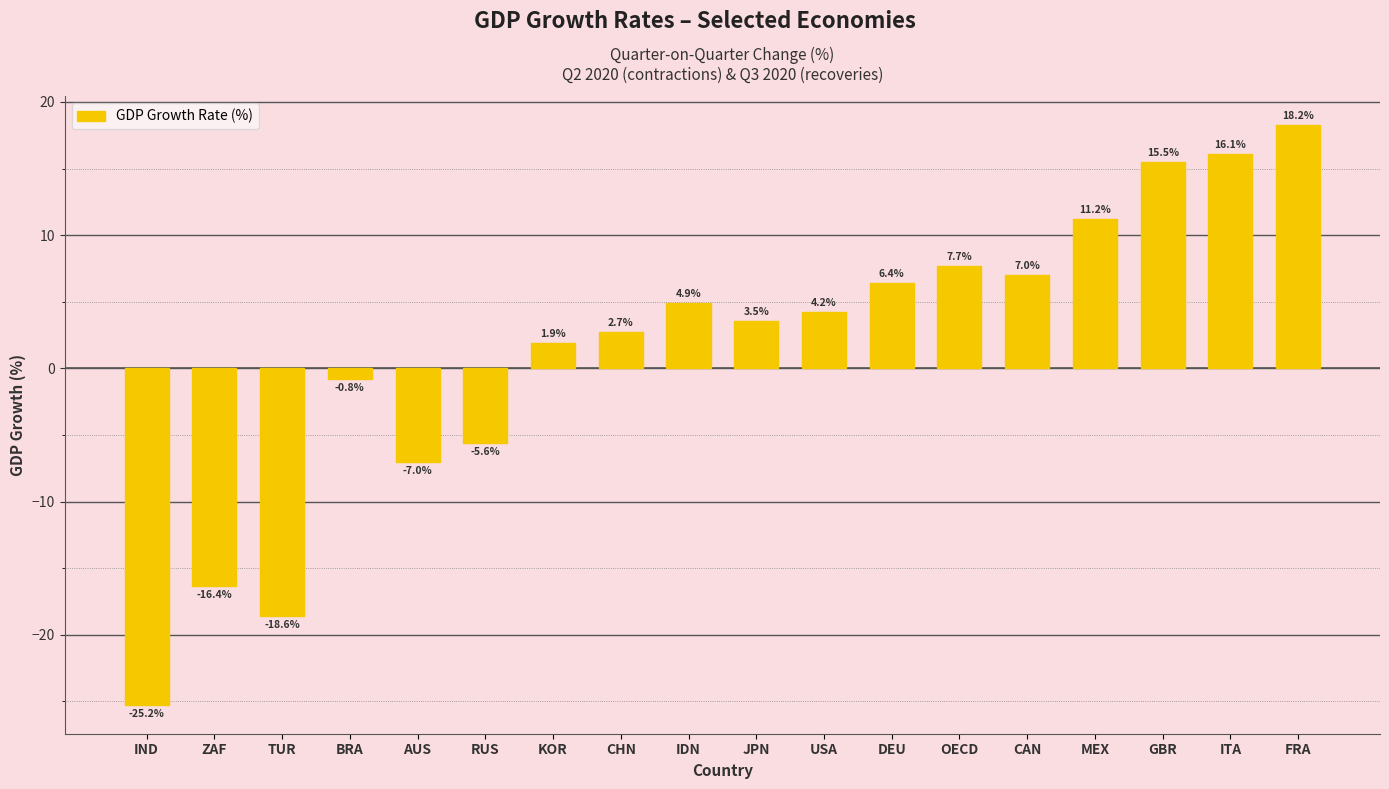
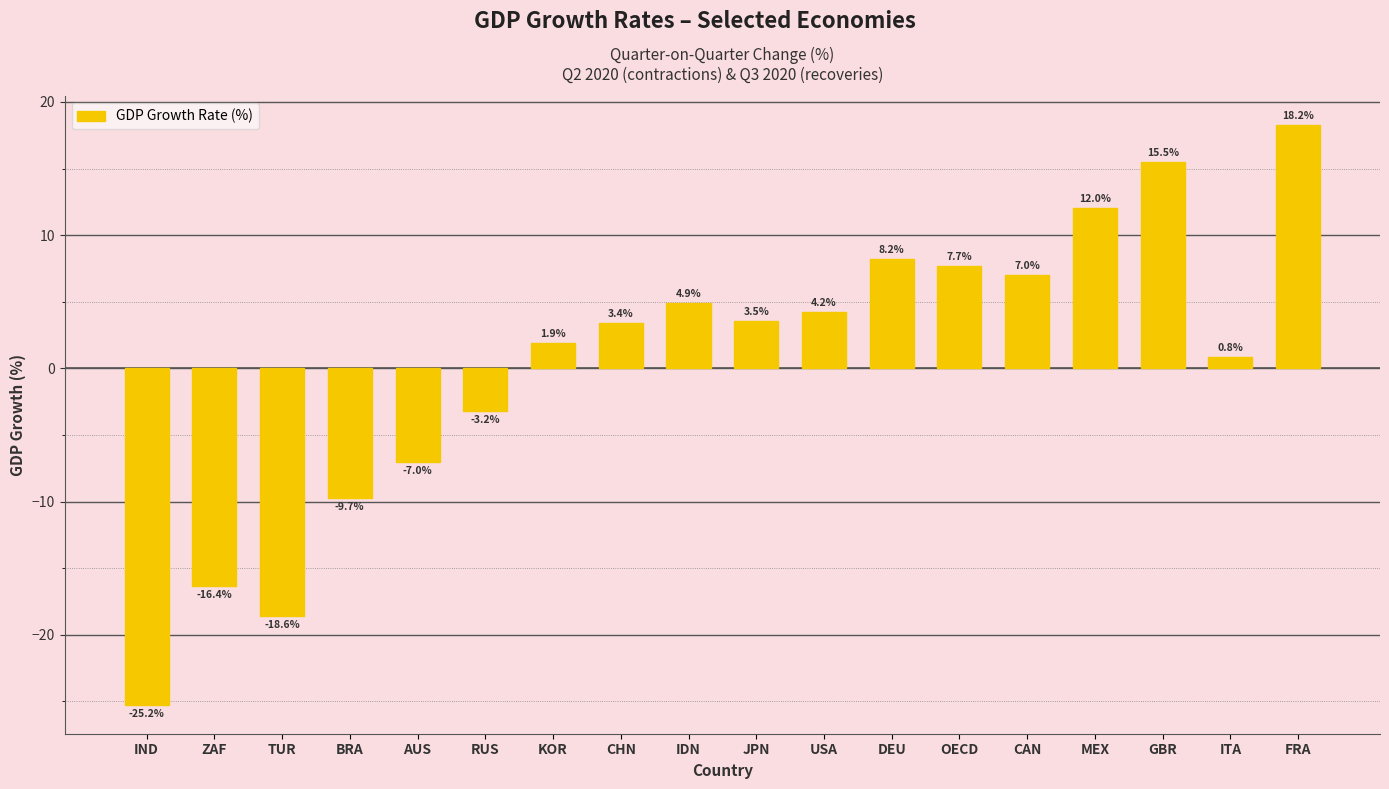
  {
    "IND": "-25.2%",
    "ZAF": "-16.4%",
    "TUR": "-18.6%",
-   "BRA": "-0.8%",
+   "BRA": "-9.7%",
    "AUS": "-7.0%",
-   "RUS": "-5.6%",
+   "RUS": "-3.2%",
    "KOR": "1.9%",
-   "CHN": "2.7%",
+   "CHN": "3.4%",
    "IDN": "4.9%",
    "JPN": "3.5%",
    "USA": "4.2%",
-   "DEU": "6.4%",
+   "DEU": "8.2%",
    "OECD": "7.7%",
    "CAN": "7.0%",
-   "MEX": "11.2%",
+   "MEX": "12.0%",
    "GBR": "15.5%",
-   "ITA": "16.1%",
+   "ITA": "0.8%",
    "FRA": "18.2%"
  }
